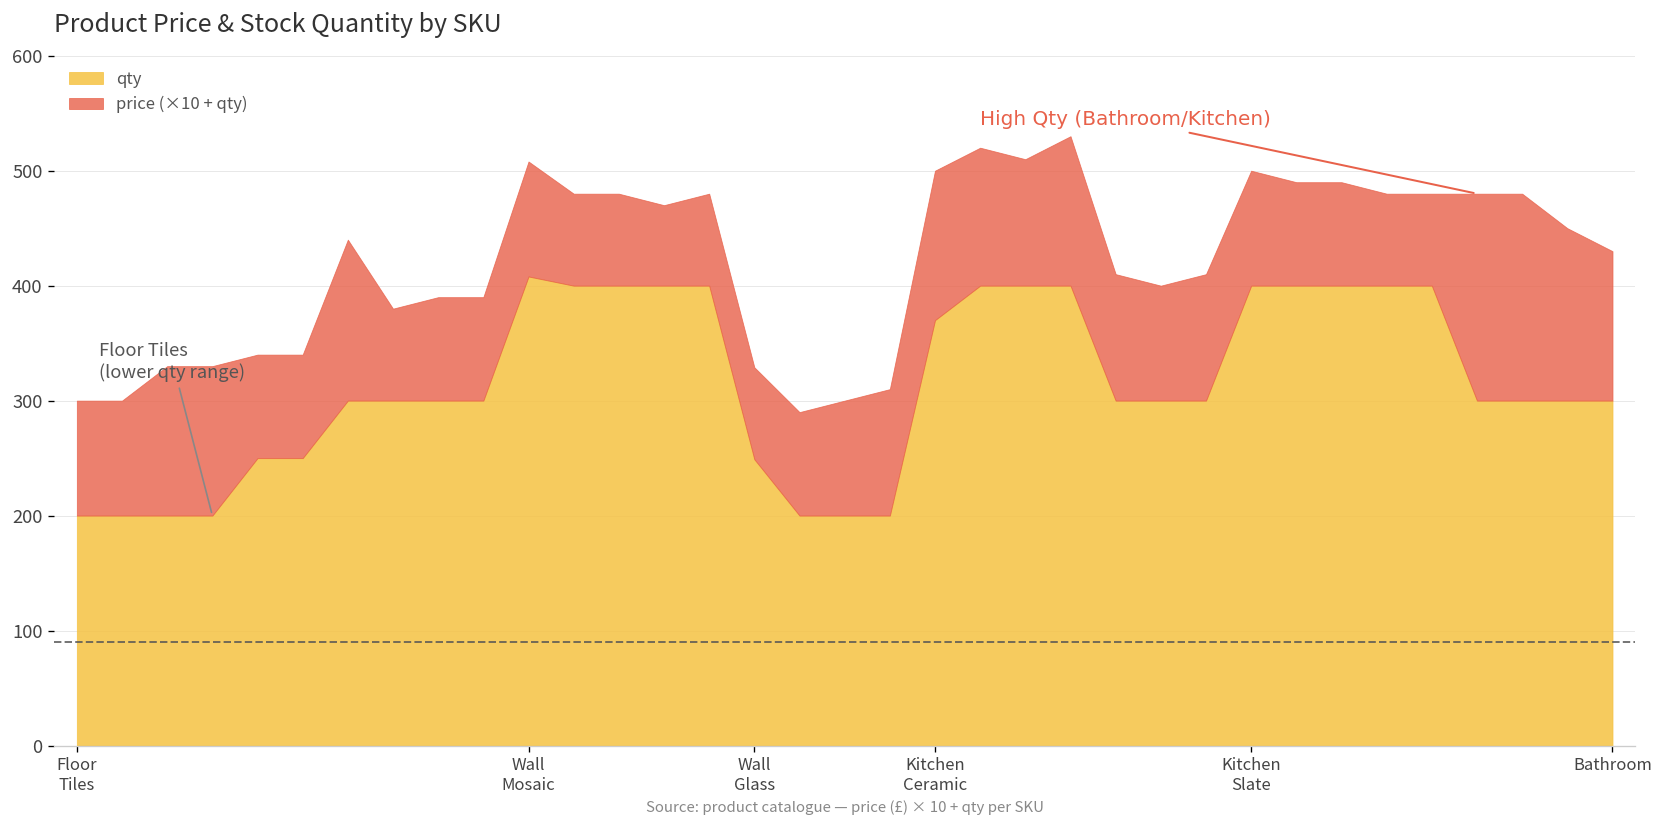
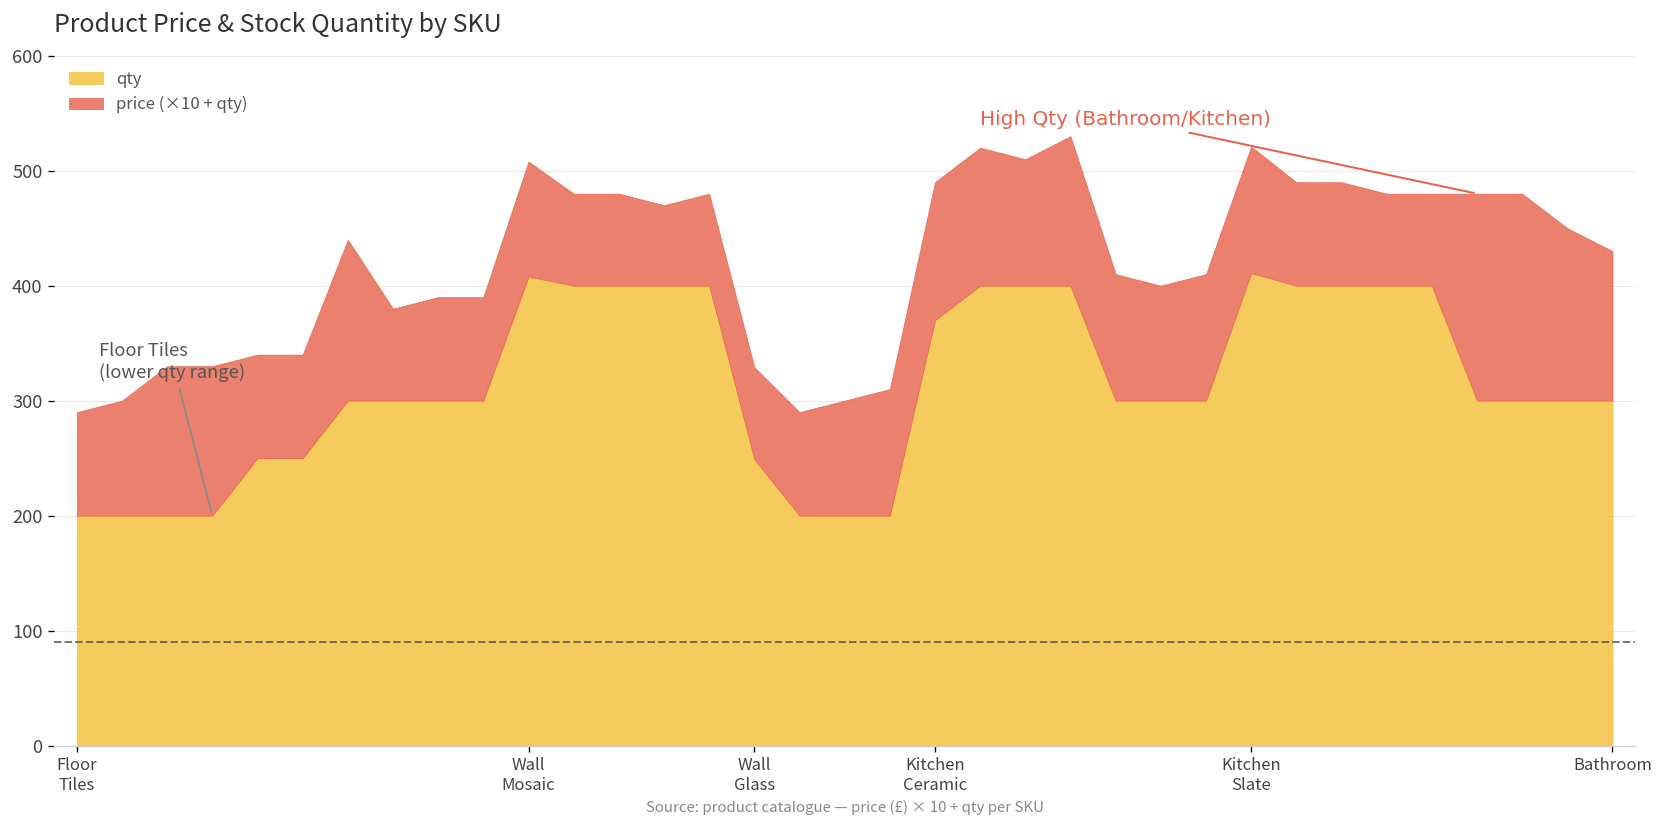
  {
    "qty": {
      "Floor Tiles": 200,
      "Wall Mosaic": 410,
      "Wall Glass": 250,
      "Kitchen Ceramic": 370,
-     "Kitchen Slate": 400,
+     "Kitchen Slate": 410,
      "Bathroom": 300
    },
    "price (×10 + qty)": {
-     "Floor Tiles": 100,
+     "Floor Tiles": 90,
      "Wall Mosaic": 100,
      "Wall Glass": 80,
-     "Kitchen Ceramic": 130,
-     "Kitchen Slate": 100,
+     "Kitchen Ceramic": 120,
+     "Kitchen Slate": 110,
      "Bathroom": 130
    }
  }
